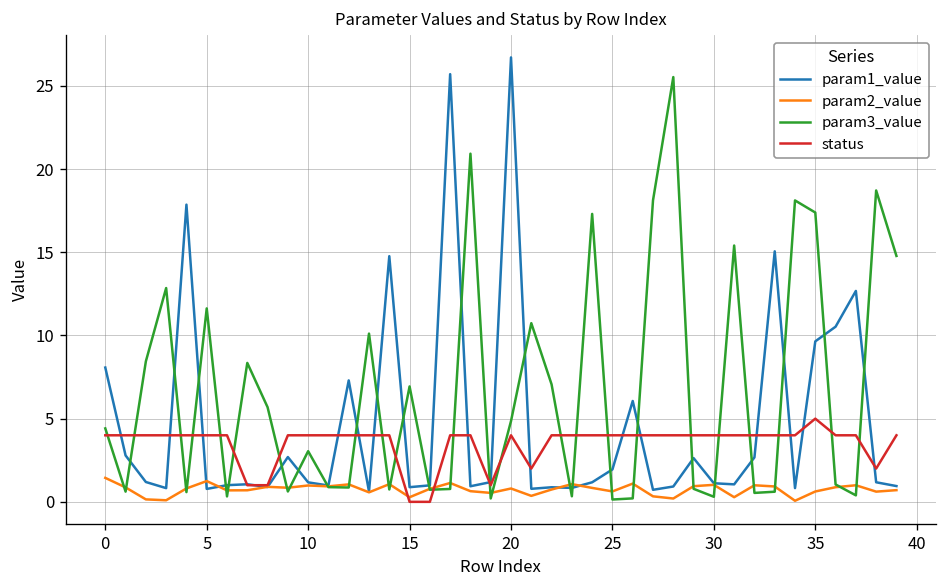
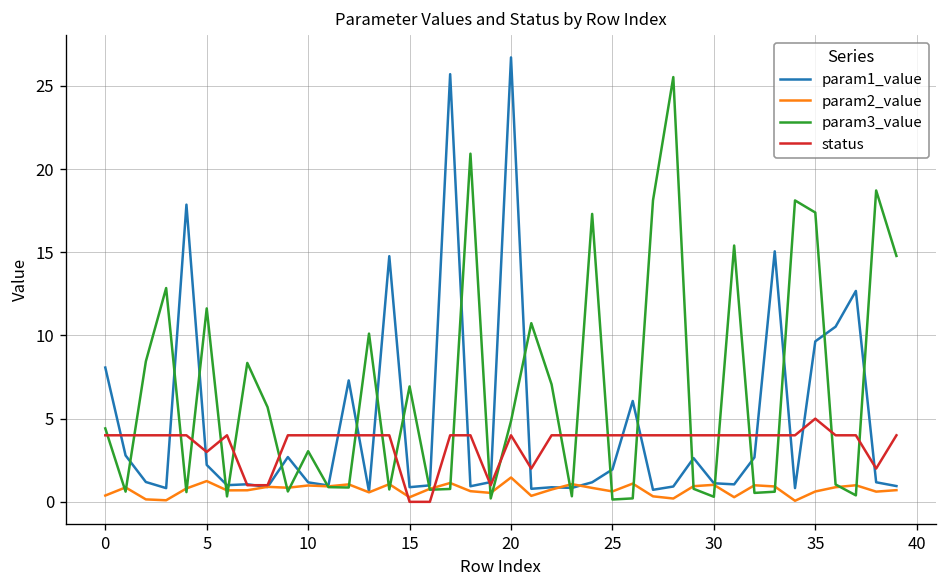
  {
    "param1_value": {
      "0": 8.1,
-     "5": 0.8,
+     "5": 2.2,
      "10": 1.2,
      "15": 0.9,
      "20": 26.7,
      "25": 1.9,
      "35": 9.6
    },
    "param2_value": {
-     "0": 1.4,
+     "0": 0.4,
      "5": 1.2,
      "10": 1.0,
      "15": 0.3,
-     "20": 0.8,
+     "20": 1.5,
      "25": 0.6,
      "35": 0.6
    },
    "param3_value": {
      "0": 4.4,
      "5": 11.6,
      "10": 3.0,
      "15": 6.9,
      "20": 4.9,
      "25": 0.1,
      "30": 0.3,
      "35": 17.4
    },
    "status": {
      "0": 4,
-     "5": 4,
+     "5": 3,
      "10": 4,
      "15": 0,
      "20": 4,
      "25": 4,
      "30": 4,
      "35": 5
    }
  }
